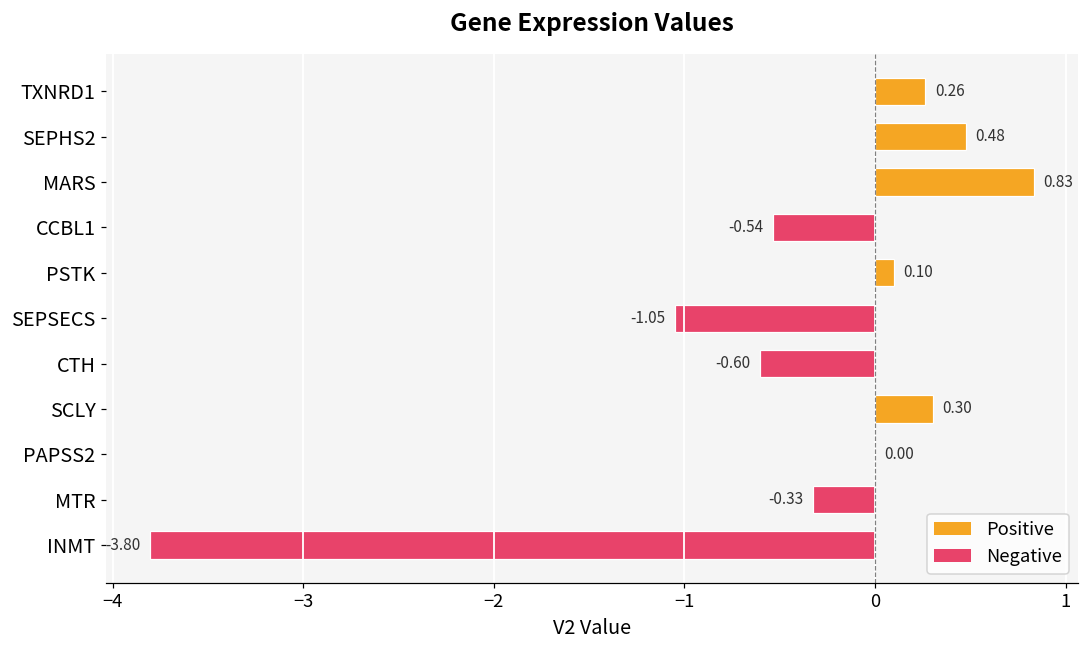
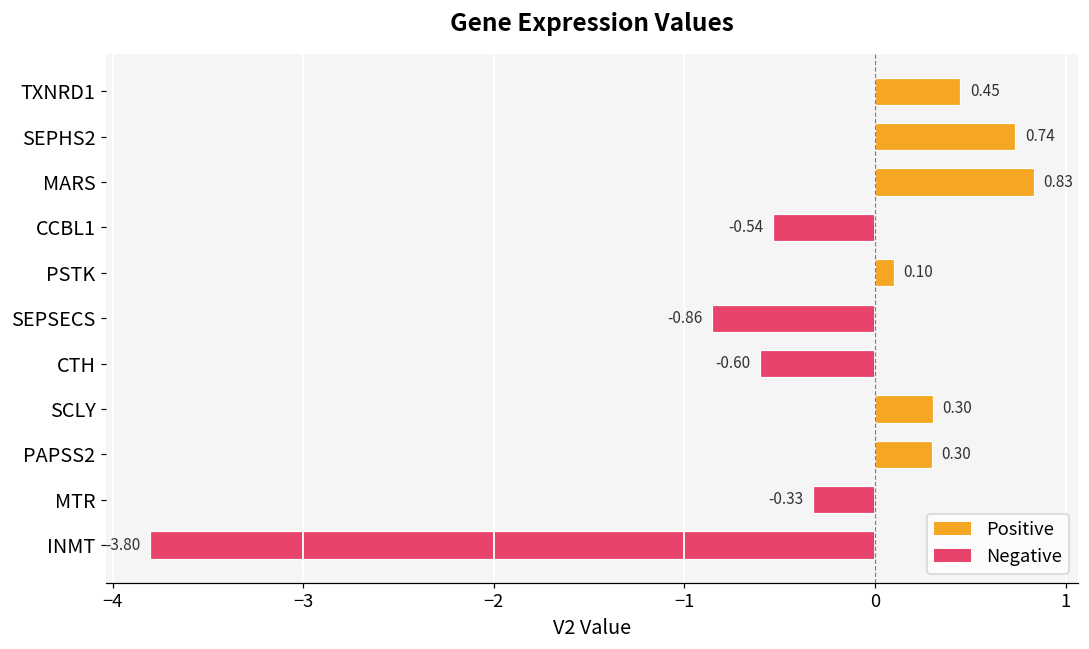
  {
-   "TXNRD1": 0.26,
-   "SEPHS2": 0.48,
+   "TXNRD1": 0.45,
+   "SEPHS2": 0.74,
    "MARS": 0.83,
    "CCBL1": -0.54,
    "PSTK": 0.10,
-   "SEPSECS": -1.05,
+   "SEPSECS": -0.86,
    "CTH": -0.60,
    "SCLY": 0.30,
-   "PAPSS2": 0.00,
+   "PAPSS2": 0.30,
    "MTR": -0.33,
    "INMT": -3.80
  }
